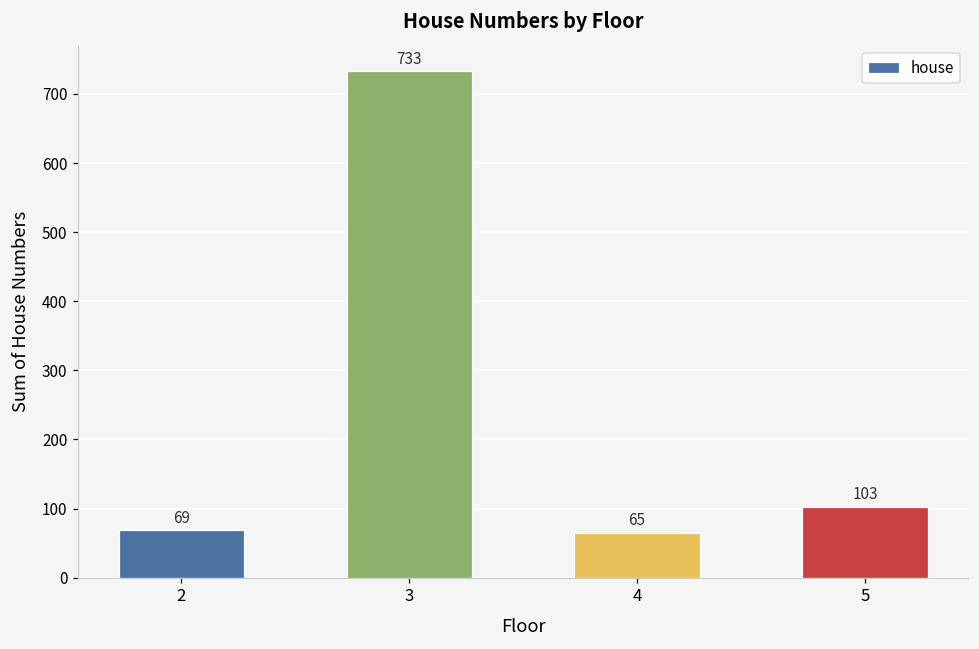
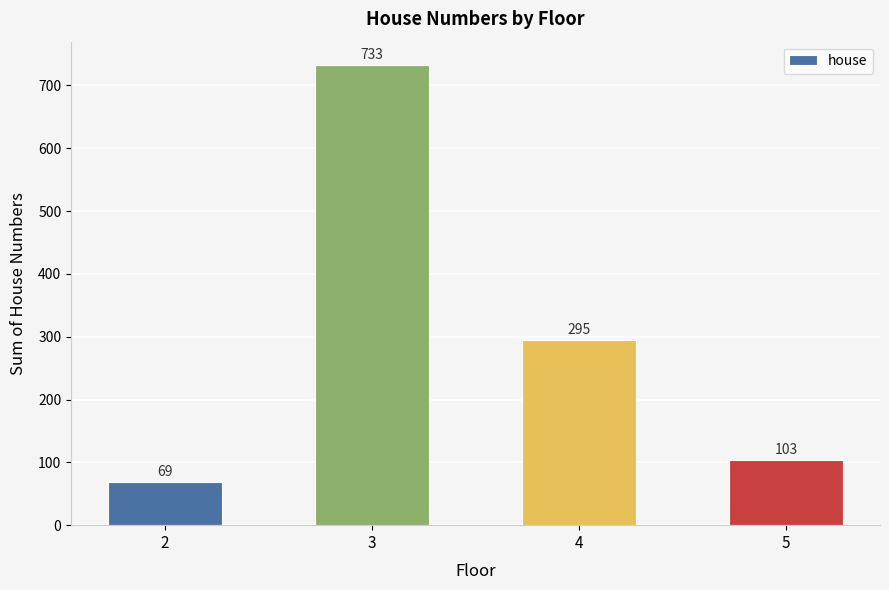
  {
    "2": 69,
    "3": 733,
-   "4": 65,
+   "4": 295,
    "5": 103
  }
